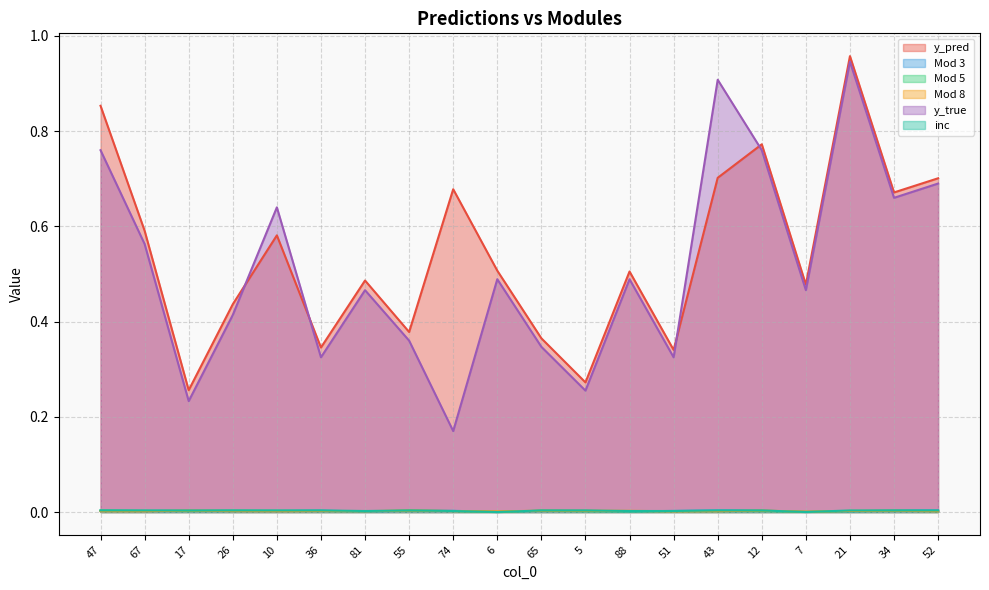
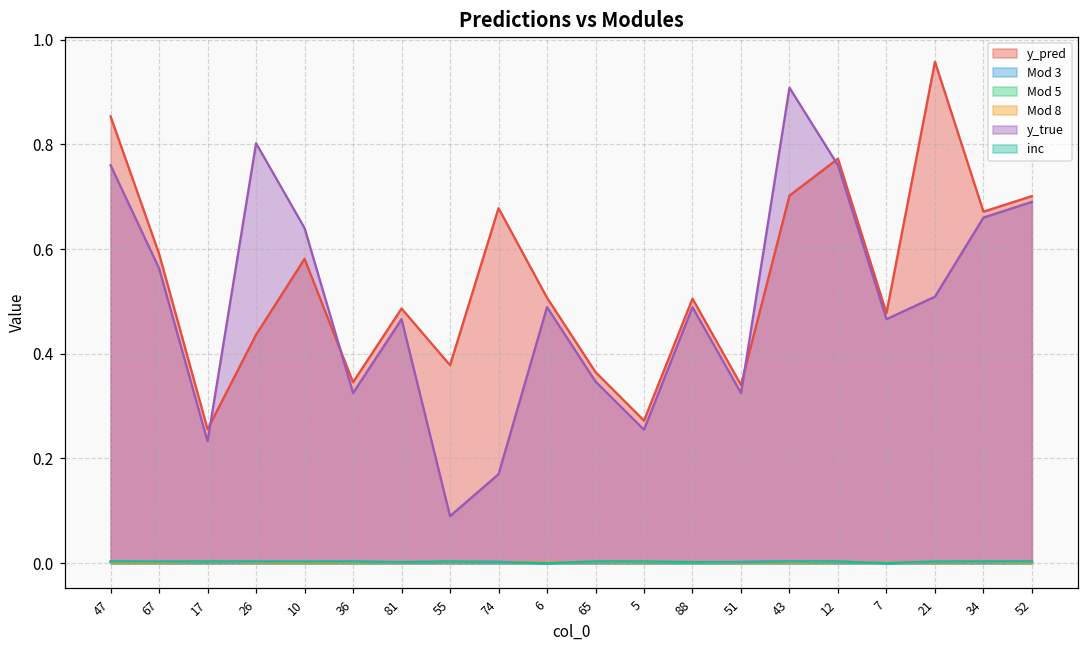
  {
    "y_true": {
      "47": 0.76,
      "67": 0.56,
      "17": 0.23,
-     "26": 0.41,
+     "26": 0.80,
      "10": 0.64,
      "36": 0.33,
      "81": 0.47,
-     "55": 0.36,
+     "55": 0.09,
      "74": 0.17,
      "6": 0.49,
      "65": 0.35,
      "5": 0.26,
      "88": 0.49,
      "51": 0.33,
      "43": 0.91,
      "12": 0.76,
      "7": 0.47,
-     "21": 0.95,
+     "21": 0.51,
      "34": 0.66,
      "52": 0.69
    }
  }
